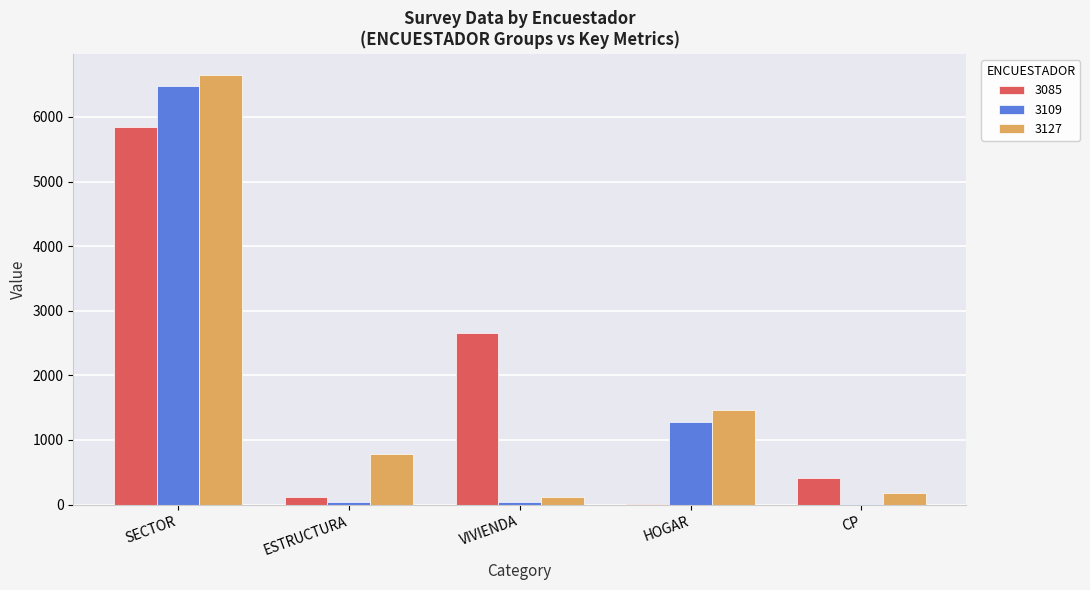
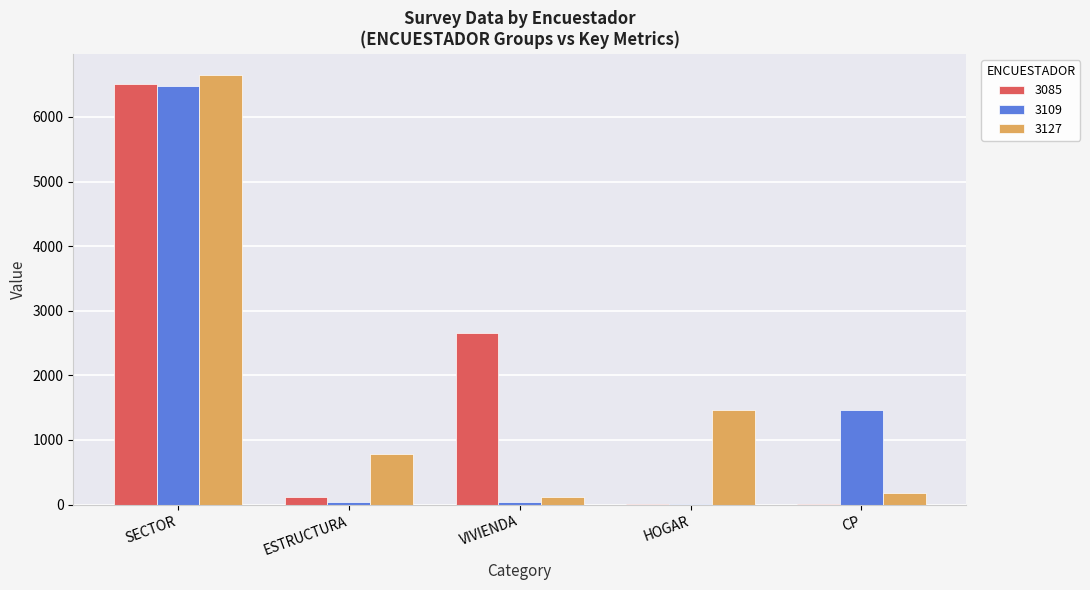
  {
    "3085": {
-     "SECTOR": 5800,
+     "SECTOR": 6500,
      "ESTRUCTURA": 100,
      "VIVIENDA": 2700,
-     "CP": 400
+     "CP": 0
    },
    "3109": {
      "SECTOR": 6500,
-     "HOGAR": 1300,
-     "CP": 0
+     "HOGAR": 0,
+     "CP": 1500
    },
    "3127": {
      "SECTOR": 6600,
      "ESTRUCTURA": 800,
      "VIVIENDA": 100,
      "HOGAR": 1500,
      "CP": 200
    }
  }
